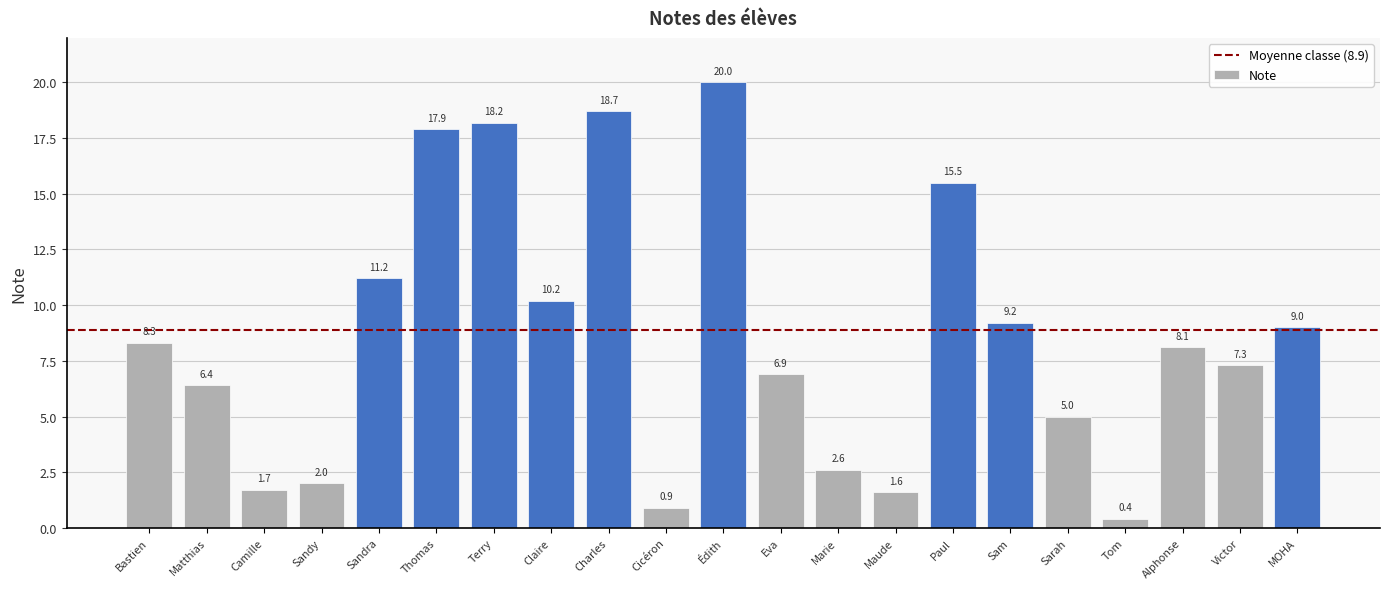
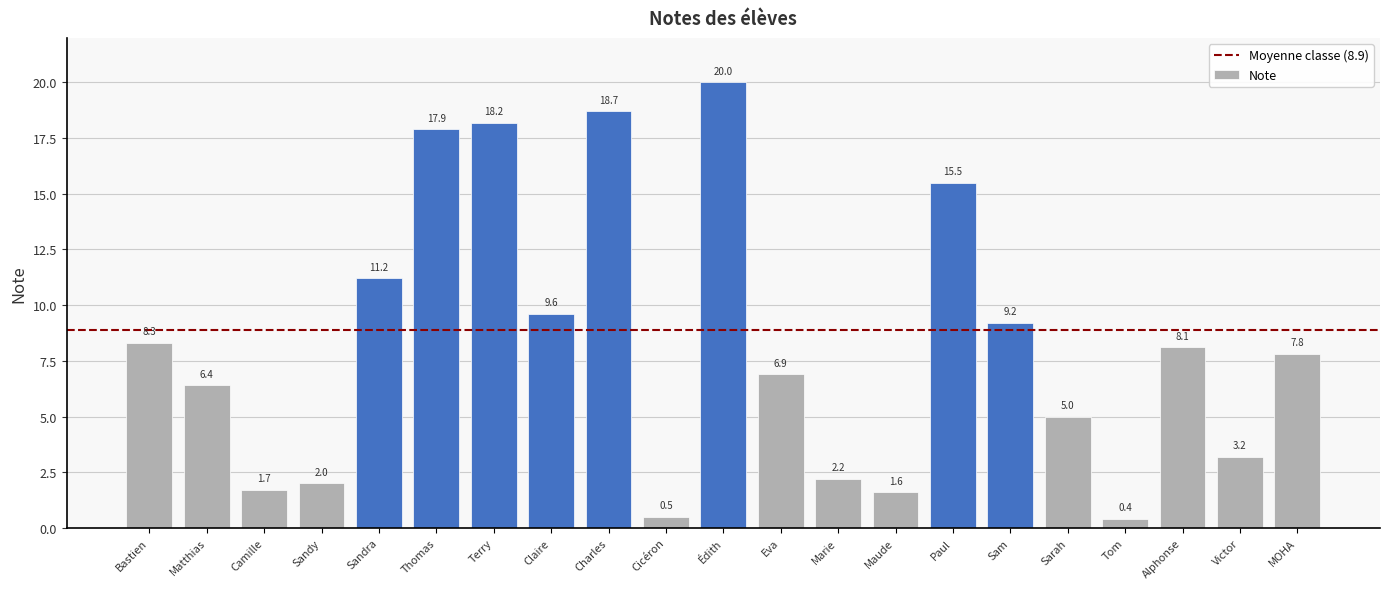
  {
    "Bastien": 8.3,
    "Matthias": 6.4,
    "Camille": 1.7,
    "Sandy": 2.0,
    "Sandra": 11.2,
    "Thomas": 17.9,
    "Terry": 18.2,
-   "Claire": 10.2,
+   "Claire": 9.6,
    "Charles": 18.7,
-   "Cicéron": 0.9,
+   "Cicéron": 0.5,
    "Édith": 20.0,
    "Eva": 6.9,
-   "Marie": 2.6,
+   "Marie": 2.2,
    "Maude": 1.6,
    "Paul": 15.5,
    "Sam": 9.2,
    "Sarah": 5.0,
    "Tom": 0.4,
    "Alphonse": 8.1,
-   "Victor": 7.3,
-   "MOHA": 9.0
+   "Victor": 3.2,
+   "MOHA": 7.8
  }
